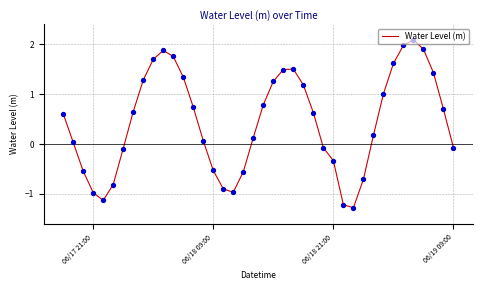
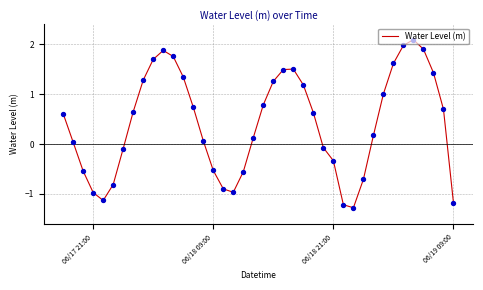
  {
    "06/17 21:00": -1.0,
    "06/18 09:00": -0.5,
    "06/18 21:00": -0.3,
-   "06/19 09:00": -0.1
+   "06/19 09:00": -1.2
  }
